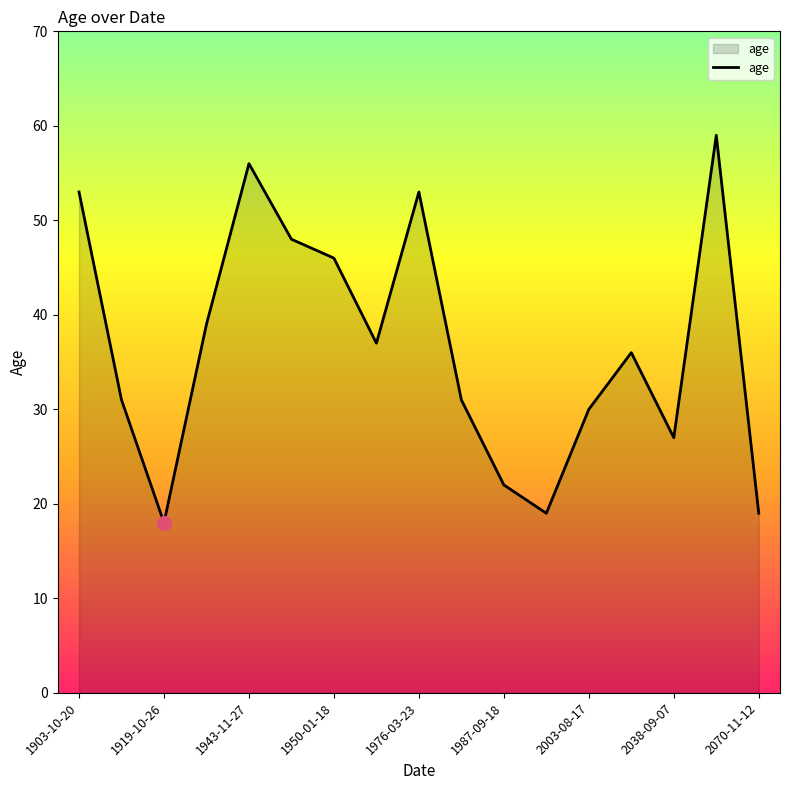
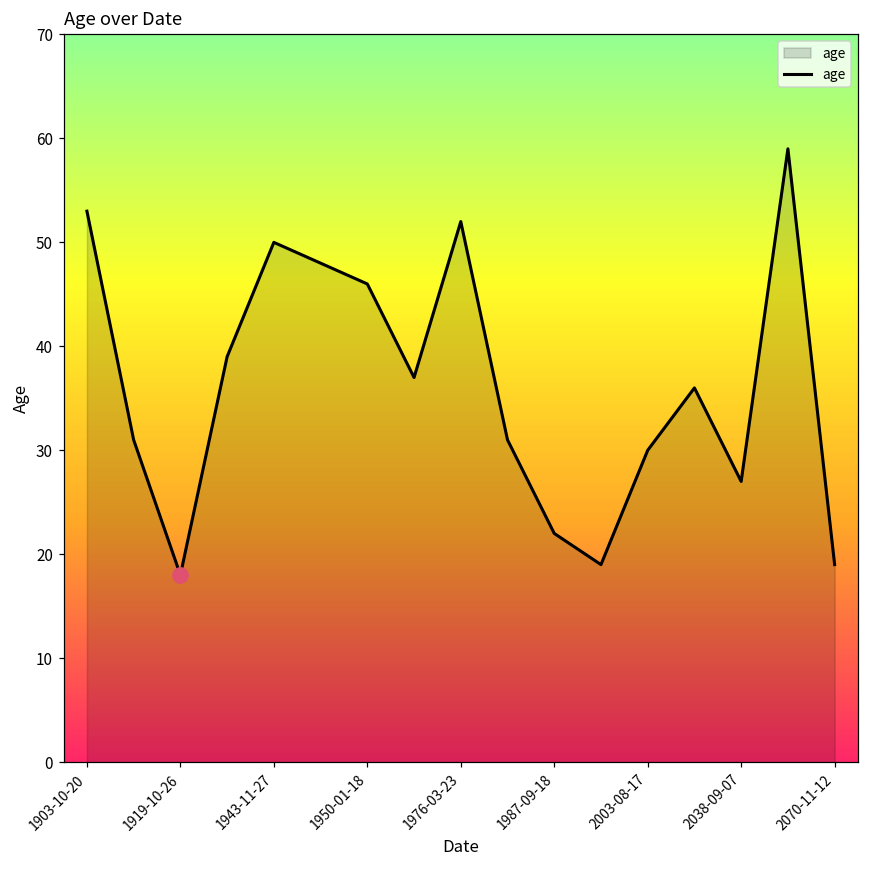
  {
    "age": {
      "1903-10-20": 53,
-     "1943-11-27": 56,
+     "1943-11-27": 50,
      "1950-01-18": 46,
-     "1976-03-23": 53,
+     "1976-03-23": 52,
      "1987-09-18": 22,
      "2038-09-07": 27,
      "2070-11-12": 19
    }
  }
